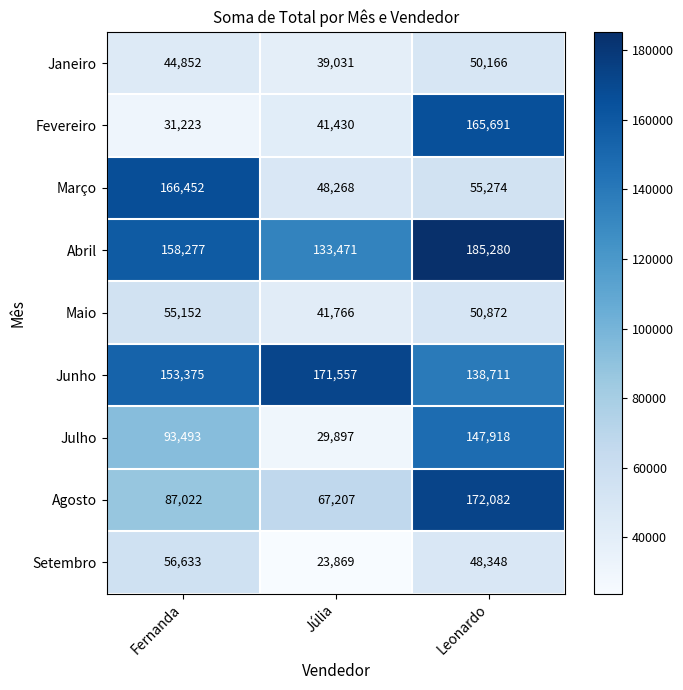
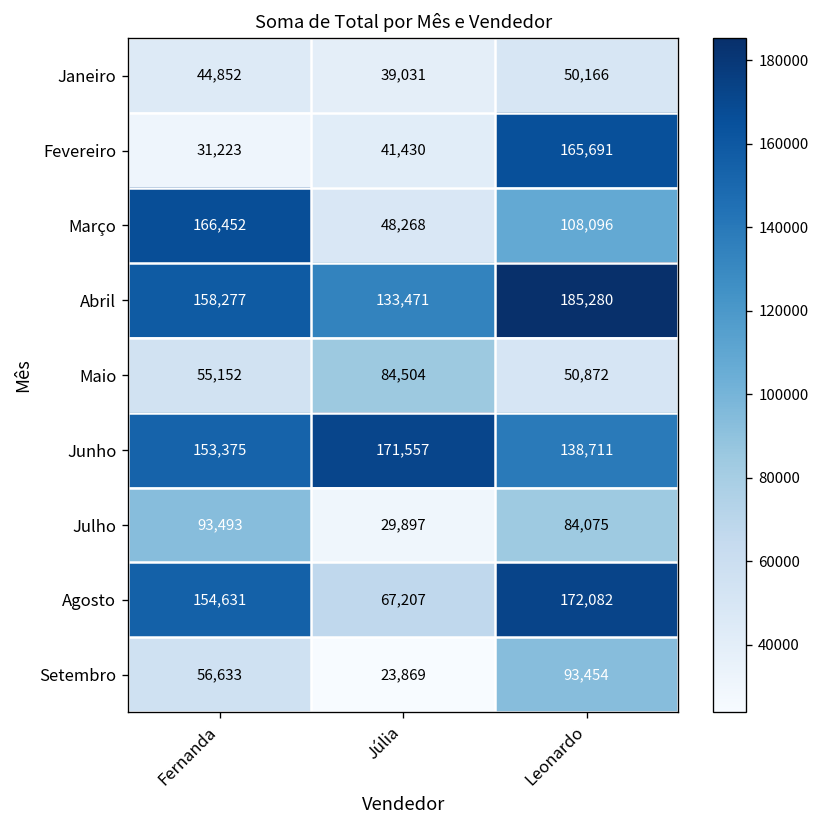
  {
    "Janeiro": {
      "Fernanda": "44,852",
      "Júlia": "39,031",
      "Leonardo": "50,166"
    },
    "Fevereiro": {
      "Fernanda": "31,223",
      "Júlia": "41,430",
      "Leonardo": "165,691"
    },
    "Março": {
      "Fernanda": "166,452",
      "Júlia": "48,268",
-     "Leonardo": "55,274"
+     "Leonardo": "108,096"
    },
    "Abril": {
      "Fernanda": "158,277",
      "Júlia": "133,471",
      "Leonardo": "185,280"
    },
    "Maio": {
      "Fernanda": "55,152",
-     "Júlia": "41,766",
+     "Júlia": "84,504",
      "Leonardo": "50,872"
    },
    "Junho": {
      "Fernanda": "153,375",
      "Júlia": "171,557",
      "Leonardo": "138,711"
    },
    "Julho": {
      "Fernanda": "93,493",
      "Júlia": "29,897",
-     "Leonardo": "147,918"
+     "Leonardo": "84,075"
    },
    "Agosto": {
-     "Fernanda": "87,022",
+     "Fernanda": "154,631",
      "Júlia": "67,207",
      "Leonardo": "172,082"
    },
    "Setembro": {
      "Fernanda": "56,633",
      "Júlia": "23,869",
-     "Leonardo": "48,348"
+     "Leonardo": "93,454"
    }
  }
